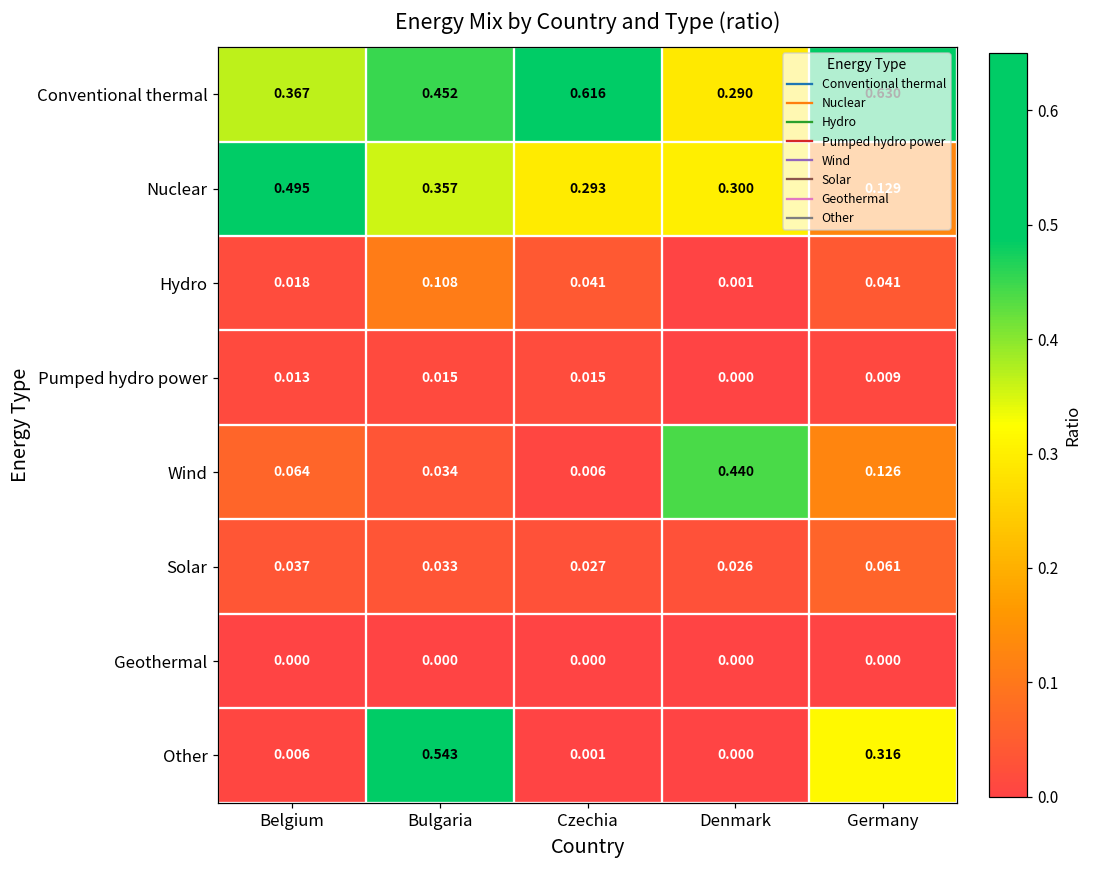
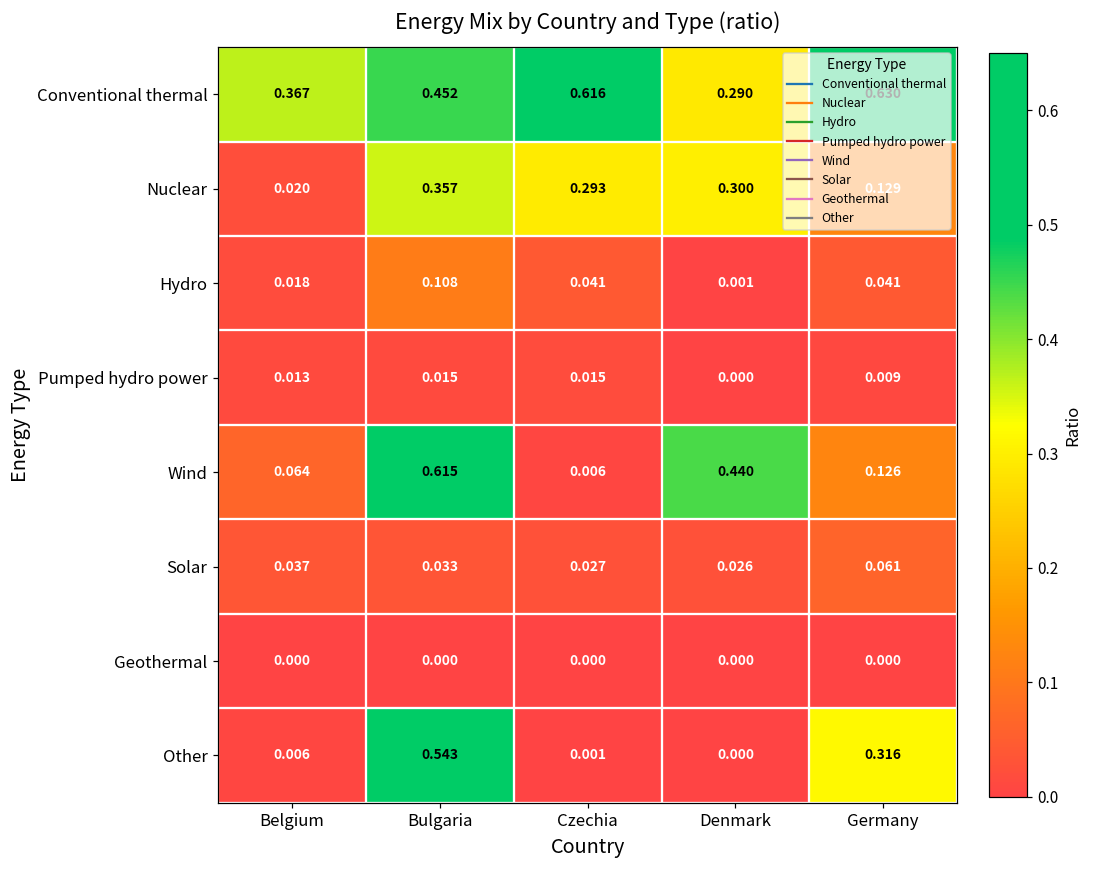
  {
    "Conventional thermal": {
      "Belgium": 0.367,
      "Bulgaria": 0.452,
      "Czechia": 0.616,
      "Denmark": 0.290
    },
    "Nuclear": {
-     "Belgium": 0.495,
+     "Belgium": 0.020,
      "Bulgaria": 0.357,
      "Czechia": 0.293,
      "Denmark": 0.300
    },
    "Hydro": {
      "Belgium": 0.018,
      "Bulgaria": 0.108,
      "Czechia": 0.041,
      "Denmark": 0.001,
      "Germany": 0.041
    },
    "Pumped hydro power": {
      "Belgium": 0.013,
      "Bulgaria": 0.015,
      "Czechia": 0.015,
      "Denmark": 0.000,
      "Germany": 0.009
    },
    "Wind": {
      "Belgium": 0.064,
-     "Bulgaria": 0.034,
+     "Bulgaria": 0.615,
      "Czechia": 0.006,
      "Denmark": 0.440,
      "Germany": 0.126
    },
    "Solar": {
      "Belgium": 0.037,
      "Bulgaria": 0.033,
      "Czechia": 0.027,
      "Denmark": 0.026,
      "Germany": 0.061
    },
    "Geothermal": {
      "Belgium": 0.000,
      "Bulgaria": 0.000,
      "Czechia": 0.000,
      "Denmark": 0.000,
      "Germany": 0.000
    },
    "Other": {
      "Belgium": 0.006,
      "Bulgaria": 0.543,
      "Czechia": 0.001,
      "Denmark": 0.000,
      "Germany": 0.316
    }
  }
